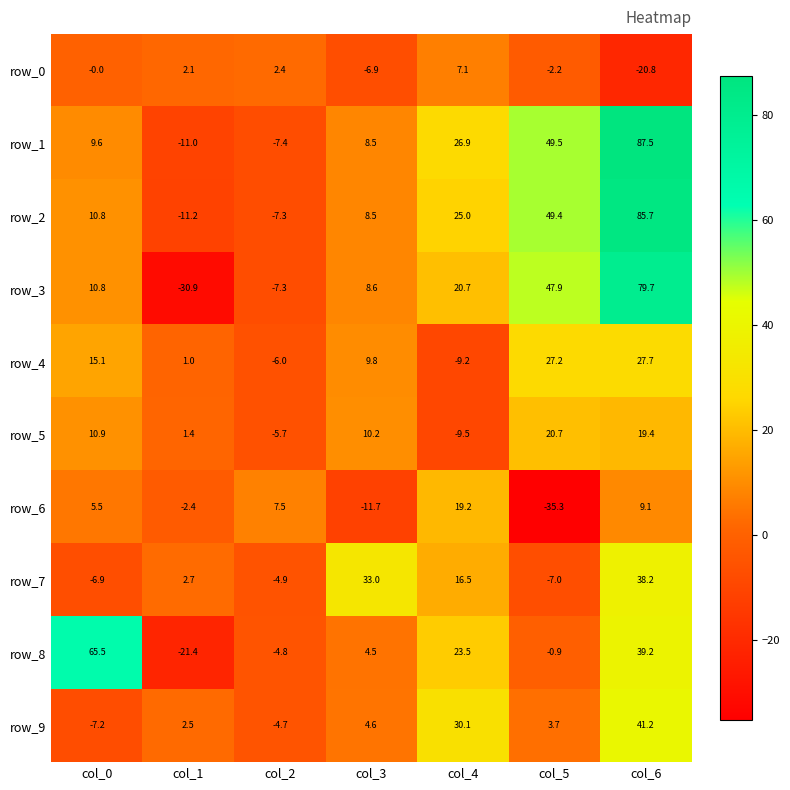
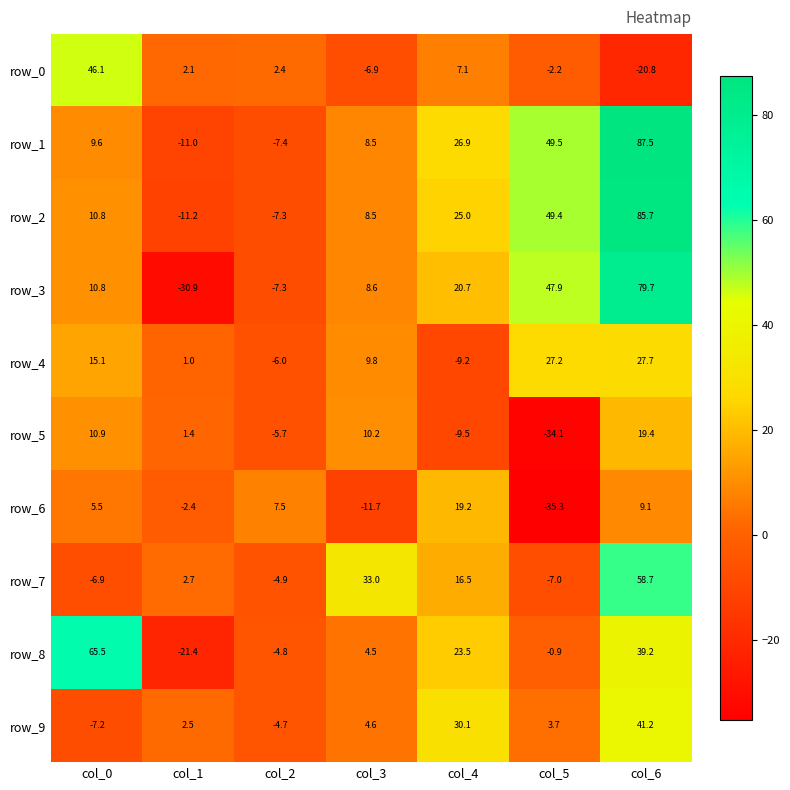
  {
    "row_0": {
-     "col_0": -0.0,
+     "col_0": 46.1,
      "col_1": 2.1,
      "col_2": 2.4,
      "col_3": -6.9,
      "col_4": 7.1,
      "col_5": -2.2,
      "col_6": -20.8
    },
    "row_1": {
      "col_0": 9.6,
      "col_1": -11.0,
      "col_2": -7.4,
      "col_3": 8.5,
      "col_4": 26.9,
      "col_5": 49.5,
      "col_6": 87.5
    },
    "row_2": {
      "col_0": 10.8,
      "col_1": -11.2,
      "col_2": -7.3,
      "col_3": 8.5,
      "col_4": 25.0,
      "col_5": 49.4,
      "col_6": 85.7
    },
    "row_3": {
      "col_0": 10.8,
      "col_1": -30.9,
      "col_2": -7.3,
      "col_3": 8.6,
      "col_4": 20.7,
      "col_5": 47.9,
      "col_6": 79.7
    },
    "row_4": {
      "col_0": 15.1,
      "col_1": 1.0,
      "col_2": -6.0,
      "col_3": 9.8,
      "col_4": -9.2,
      "col_5": 27.2,
      "col_6": 27.7
    },
    "row_5": {
      "col_0": 10.9,
      "col_1": 1.4,
      "col_2": -5.7,
      "col_3": 10.2,
      "col_4": -9.5,
-     "col_5": 20.7,
+     "col_5": -34.1,
      "col_6": 19.4
    },
    "row_6": {
      "col_0": 5.5,
      "col_1": -2.4,
      "col_2": 7.5,
      "col_3": -11.7,
      "col_4": 19.2,
      "col_5": -35.3,
      "col_6": 9.1
    },
    "row_7": {
      "col_0": -6.9,
      "col_1": 2.7,
      "col_2": -4.9,
      "col_3": 33.0,
      "col_4": 16.5,
      "col_5": -7.0,
-     "col_6": 38.2
+     "col_6": 58.7
    },
    "row_8": {
      "col_0": 65.5,
      "col_1": -21.4,
      "col_2": -4.8,
      "col_3": 4.5,
      "col_4": 23.5,
      "col_5": -0.9,
      "col_6": 39.2
    },
    "row_9": {
      "col_0": -7.2,
      "col_1": 2.5,
      "col_2": -4.7,
      "col_3": 4.6,
      "col_4": 30.1,
      "col_5": 3.7,
      "col_6": 41.2
    }
  }
